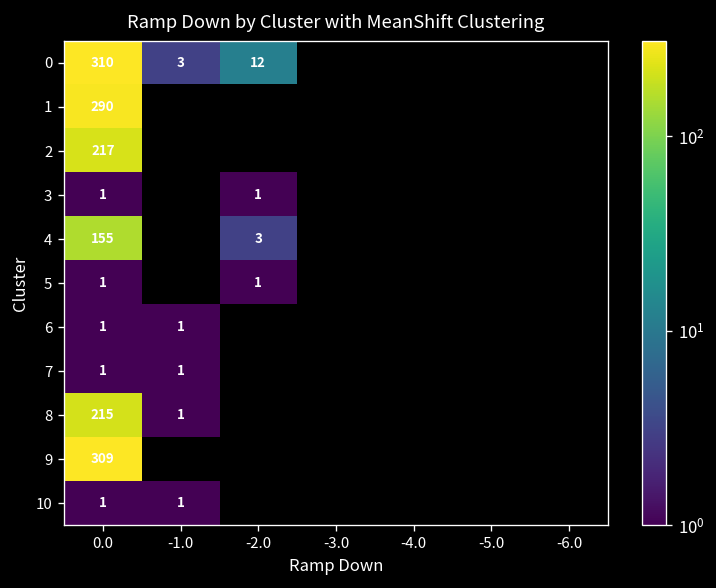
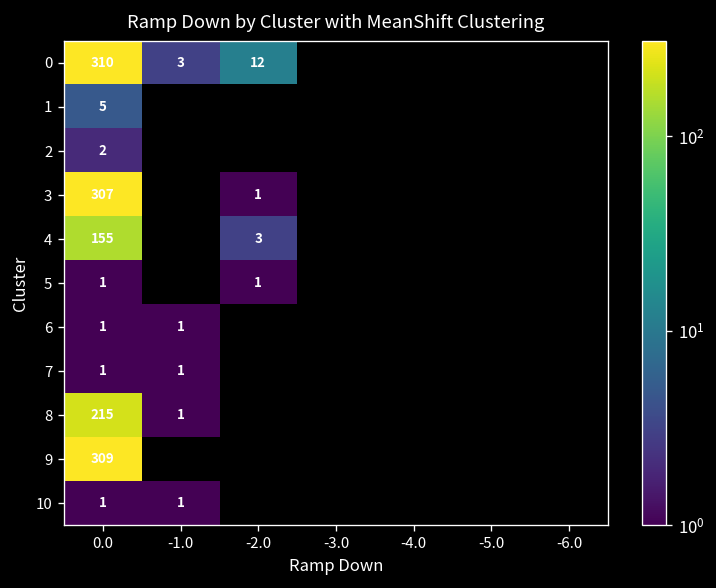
  {
    "0": {
      "0.0": 310,
      "-1.0": 3,
      "-2.0": 12
    },
    "1": {
-     "0.0": 290
+     "0.0": 5
    },
    "2": {
-     "0.0": 217
+     "0.0": 2
    },
    "3": {
-     "0.0": 1,
+     "0.0": 307,
      "-2.0": 1
    },
    "4": {
      "0.0": 155,
      "-2.0": 3
    },
    "5": {
      "0.0": 1,
      "-2.0": 1
    },
    "6": {
      "0.0": 1,
      "-1.0": 1
    },
    "7": {
      "0.0": 1,
      "-1.0": 1
    },
    "8": {
      "0.0": 215,
      "-1.0": 1
    },
    "9": {
      "0.0": 309
    },
    "10": {
      "0.0": 1,
      "-1.0": 1
    }
  }
